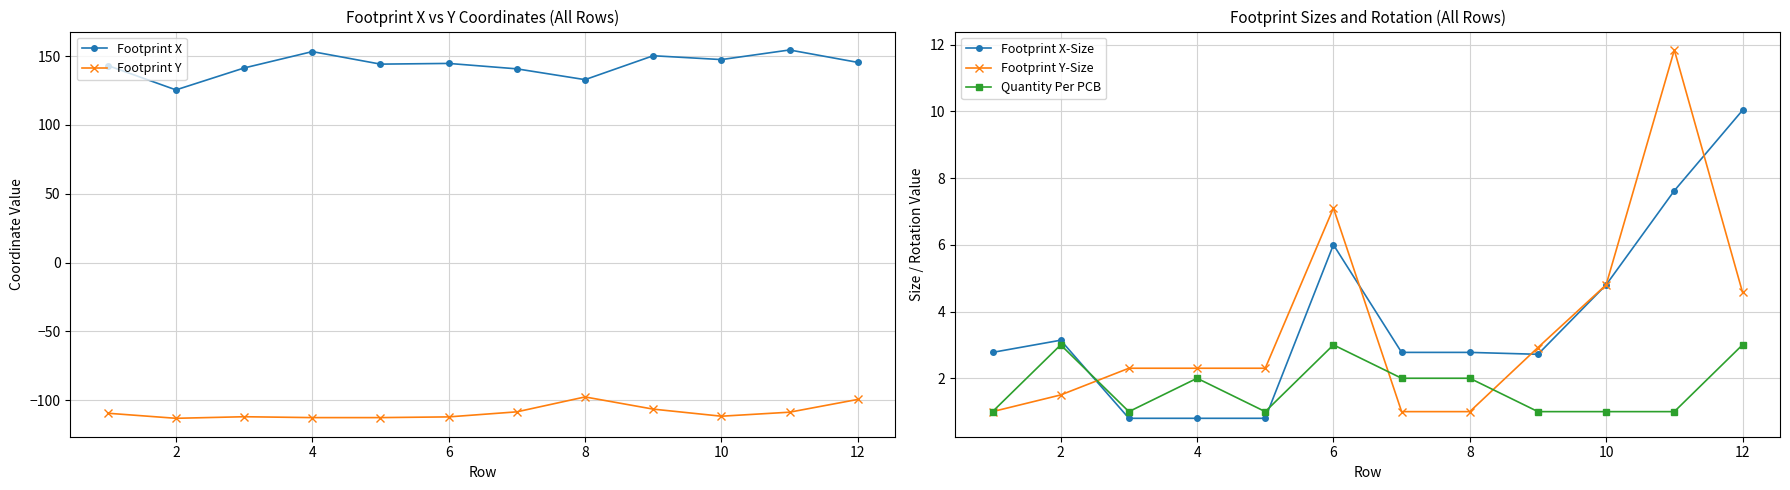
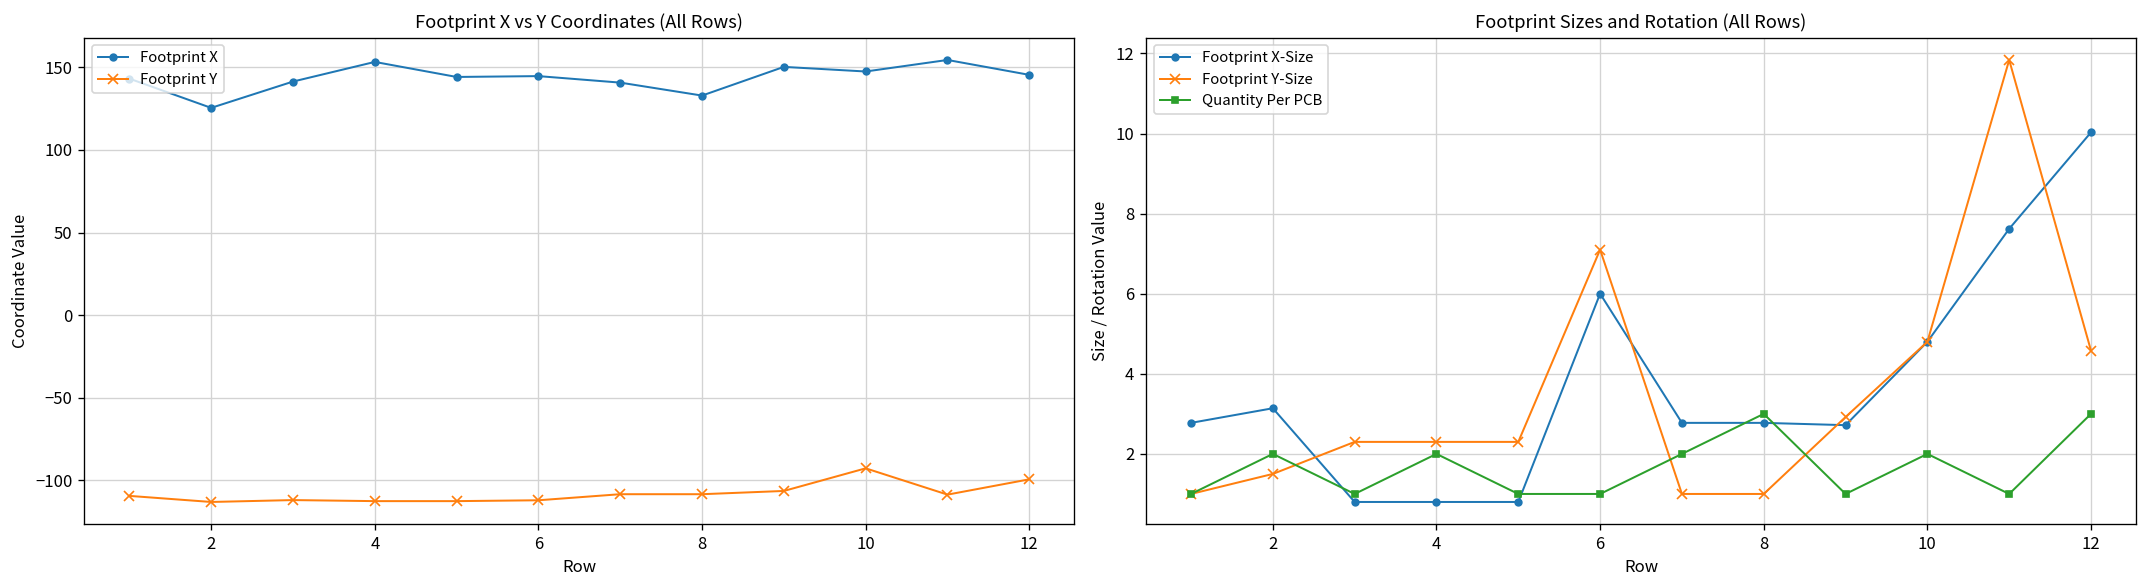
  {
    "Footprint X vs Y Coordinates (All Rows)": {
      "Footprint X": {
        "2": 125,
        "4": 153,
        "6": 145,
        "8": 133,
        "10": 148,
        "12": 145
      },
      "Footprint Y": {
        "2": -113,
        "4": -113,
        "6": -112,
-       "8": -98,
-       "10": -112,
+       "8": -108,
+       "10": -93,
        "12": -99
      }
    },
    "Footprint Sizes and Rotation (All Rows)": {
      "Footprint X-Size": {
        "2": 3.1,
        "4": 0.8,
        "6": 6,
        "8": 2.8,
        "12": 10
      },
      "Footprint Y-Size": {
        "2": 1.5,
        "4": 2.3,
        "6": 7.1,
        "8": 1,
        "12": 4.6
      },
      "Quantity Per PCB": {
-       "2": 3,
+       "2": 2,
        "4": 2,
-       "6": 3,
-       "8": 2,
-       "10": 1,
+       "6": 1,
+       "8": 3,
+       "10": 2,
        "12": 3
      }
    }
  }
